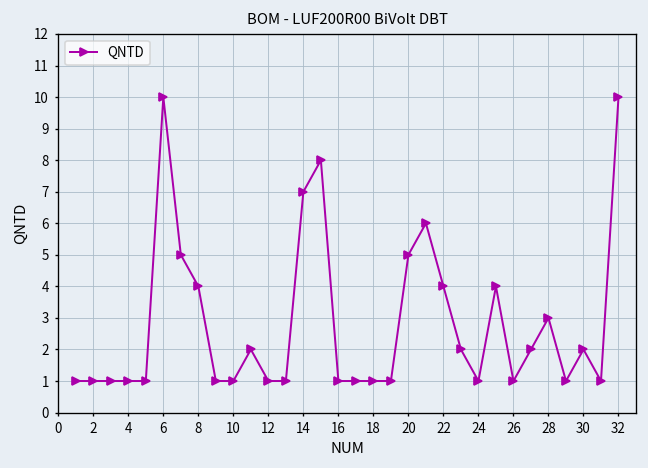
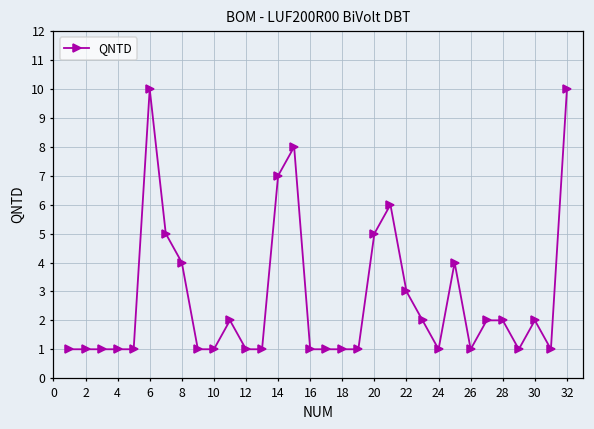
  {
    "2": 1,
    "4": 1,
    "6": 10,
    "8": 4,
    "10": 1,
    "12": 1,
    "14": 7,
    "16": 1,
    "18": 1,
    "20": 5,
-   "22": 4,
+   "22": 3,
    "24": 1,
    "26": 1,
-   "28": 3,
+   "28": 2,
    "30": 2,
    "32": 10
  }
